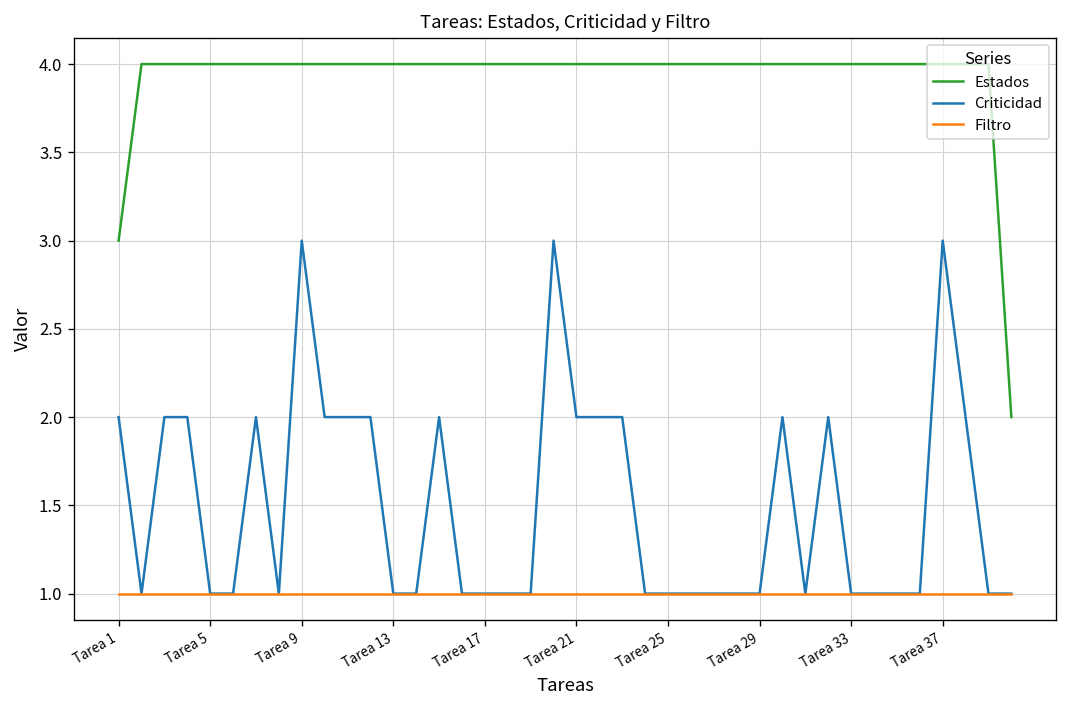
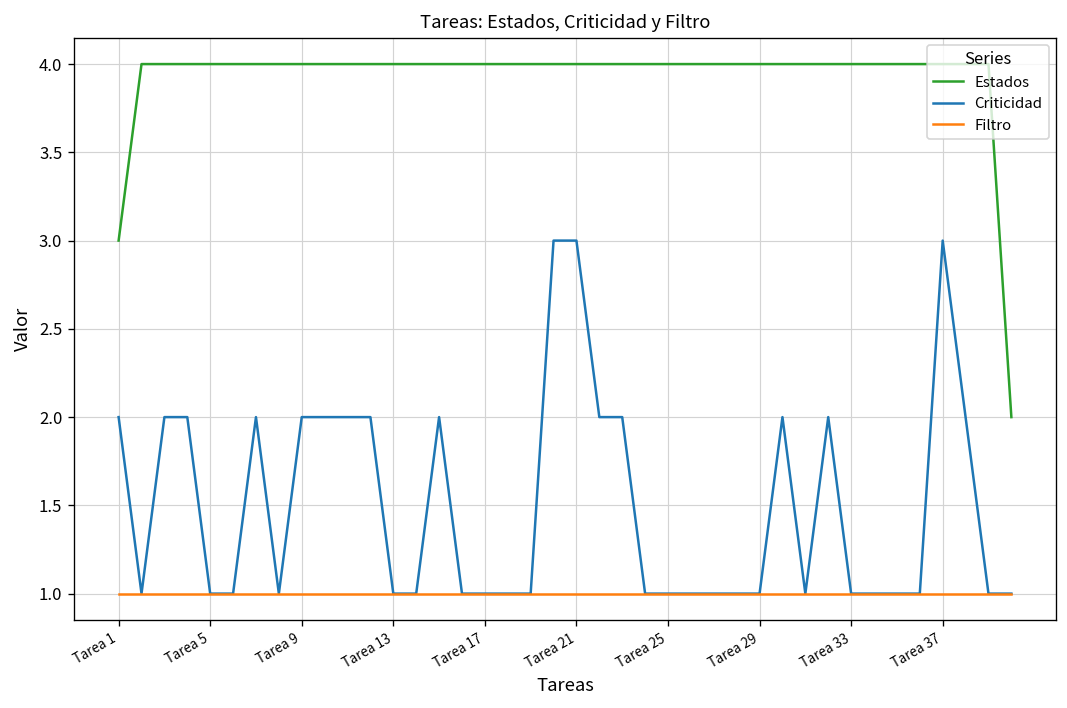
  {
    "Estados": {
      "Tarea 1": 3,
      "Tarea 5": 4,
      "Tarea 9": 4,
      "Tarea 13": 4,
      "Tarea 17": 4,
      "Tarea 21": 4,
      "Tarea 25": 4,
      "Tarea 29": 4,
      "Tarea 33": 4
    },
    "Criticidad": {
      "Tarea 1": 2,
-     "Tarea 9": 3,
-     "Tarea 21": 2,
+     "Tarea 9": 2,
+     "Tarea 21": 3,
      "Tarea 37": 3
    },
    "Filtro": {
      "Tarea 1": 1,
      "Tarea 9": 1,
      "Tarea 21": 1,
      "Tarea 37": 1
    }
  }
